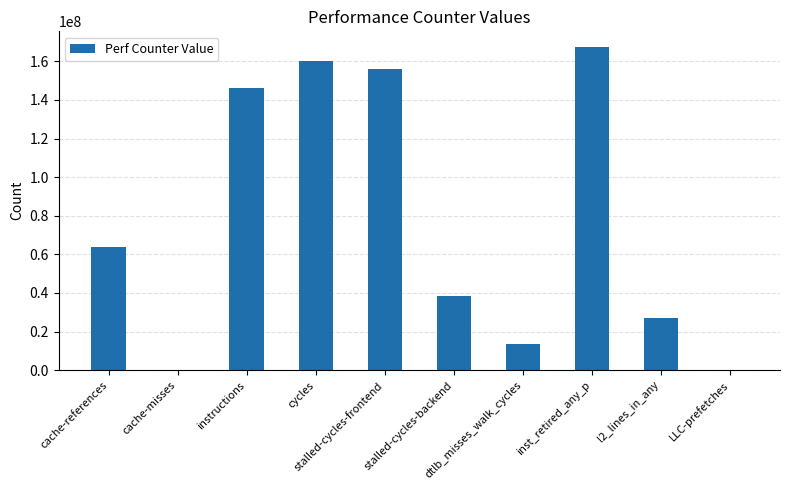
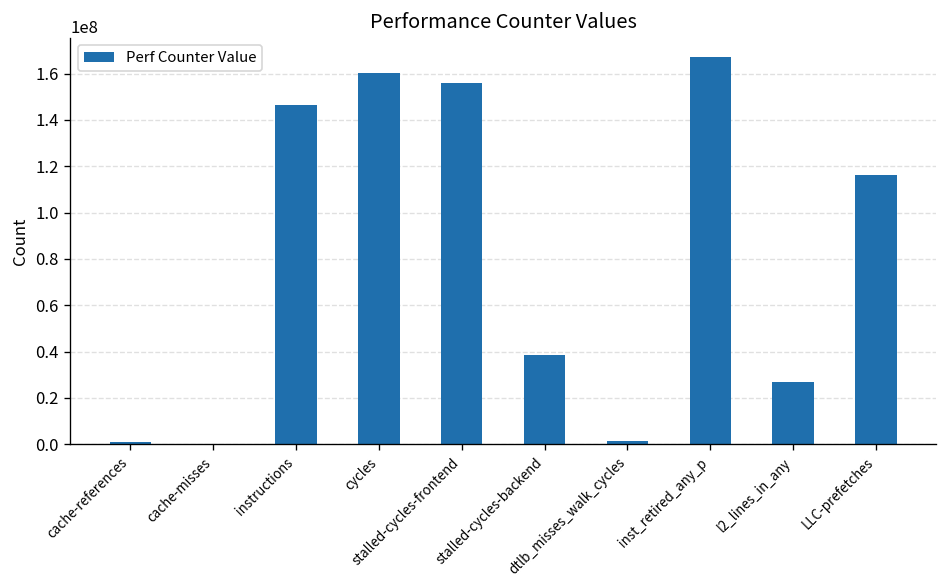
  {
-   "cache-references": 64000000,
+   "cache-references": 1000000,
    "instructions": 146000000,
    "cycles": 160000000,
    "stalled-cycles-frontend": 156000000,
    "stalled-cycles-backend": 39000000,
-   "dtlb_misses_walk_cycles": 13000000,
+   "dtlb_misses_walk_cycles": 2000000,
    "inst_retired_any_p": 167000000,
    "l2_lines_in_any": 27000000,
-   "LLC-prefetches": 0
+   "LLC-prefetches": 116000000
  }
